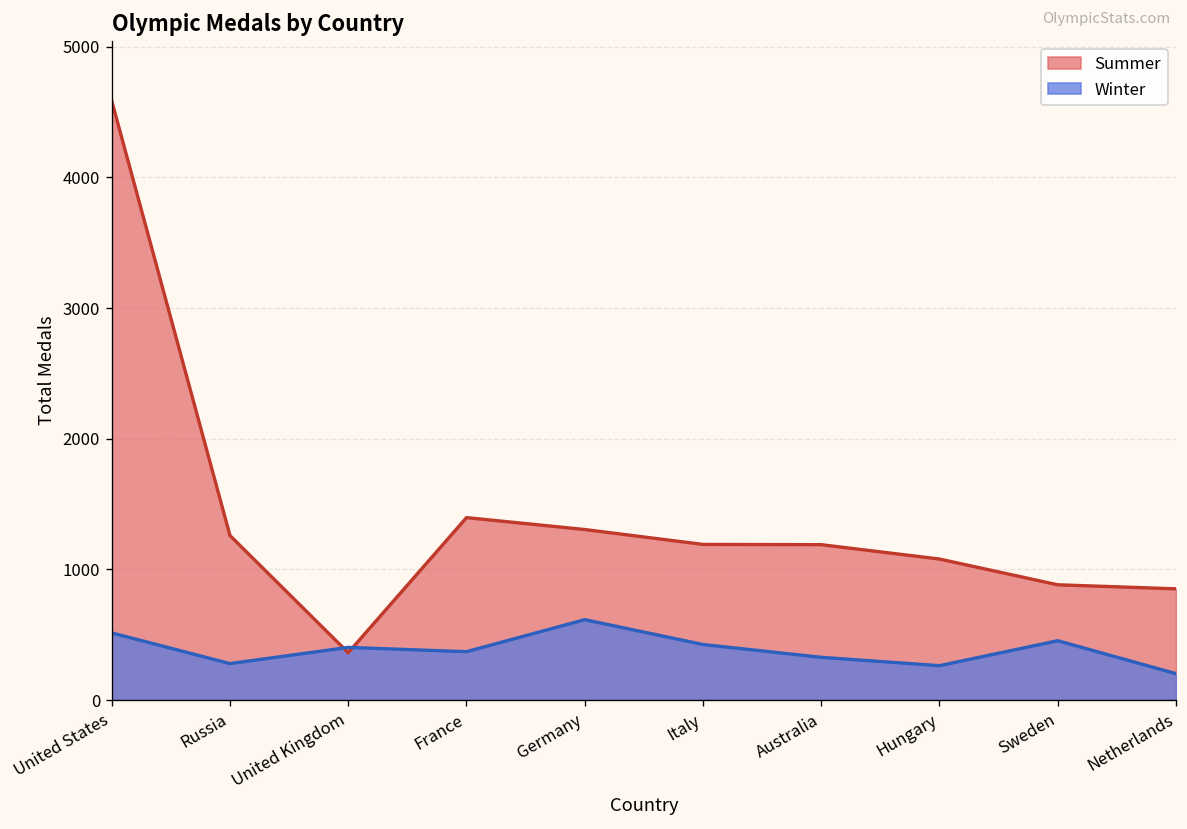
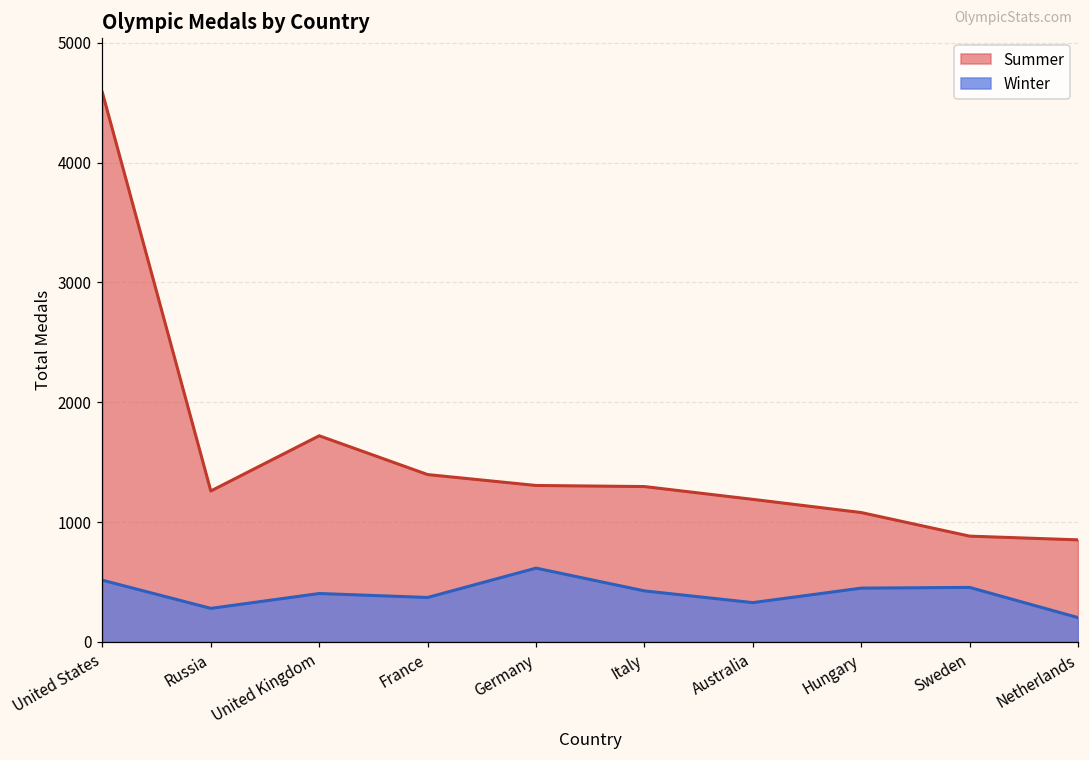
  {
    "Summer": {
      "United States": 4590,
      "Russia": 1260,
-     "United Kingdom": 360,
+     "United Kingdom": 1720,
      "France": 1400,
      "Germany": 1310,
-     "Italy": 1190,
+     "Italy": 1300,
      "Australia": 1190,
      "Hungary": 1080,
      "Sweden": 880,
      "Netherlands": 850
    },
    "Winter": {
      "United States": 510,
      "Russia": 280,
      "United Kingdom": 400,
      "France": 370,
      "Germany": 620,
      "Italy": 430,
      "Australia": 330,
-     "Hungary": 260,
+     "Hungary": 450,
      "Sweden": 450,
      "Netherlands": 200
    }
  }
